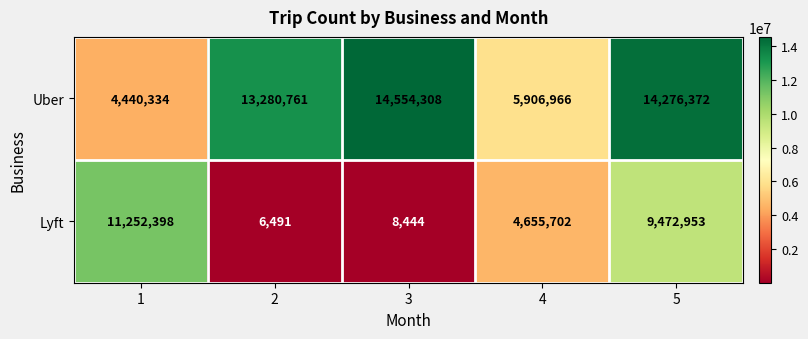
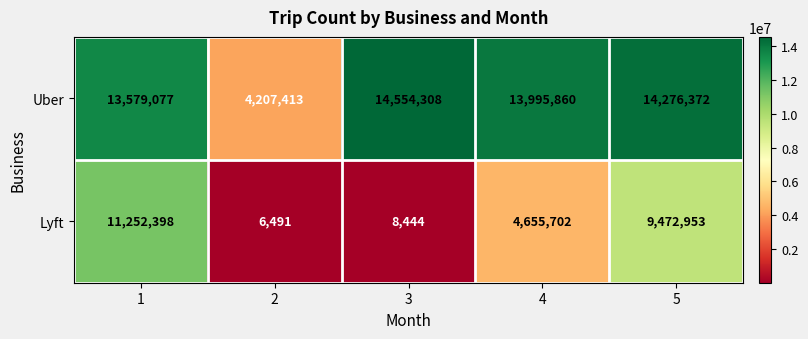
  {
    "Uber": {
-     "1": "4,440,334",
-     "2": "13,280,761",
+     "1": "13,579,077",
+     "2": "4,207,413",
      "3": "14,554,308",
-     "4": "5,906,966",
+     "4": "13,995,860",
      "5": "14,276,372"
    },
    "Lyft": {
      "1": "11,252,398",
      "2": "6,491",
      "3": "8,444",
      "4": "4,655,702",
      "5": "9,472,953"
    }
  }
